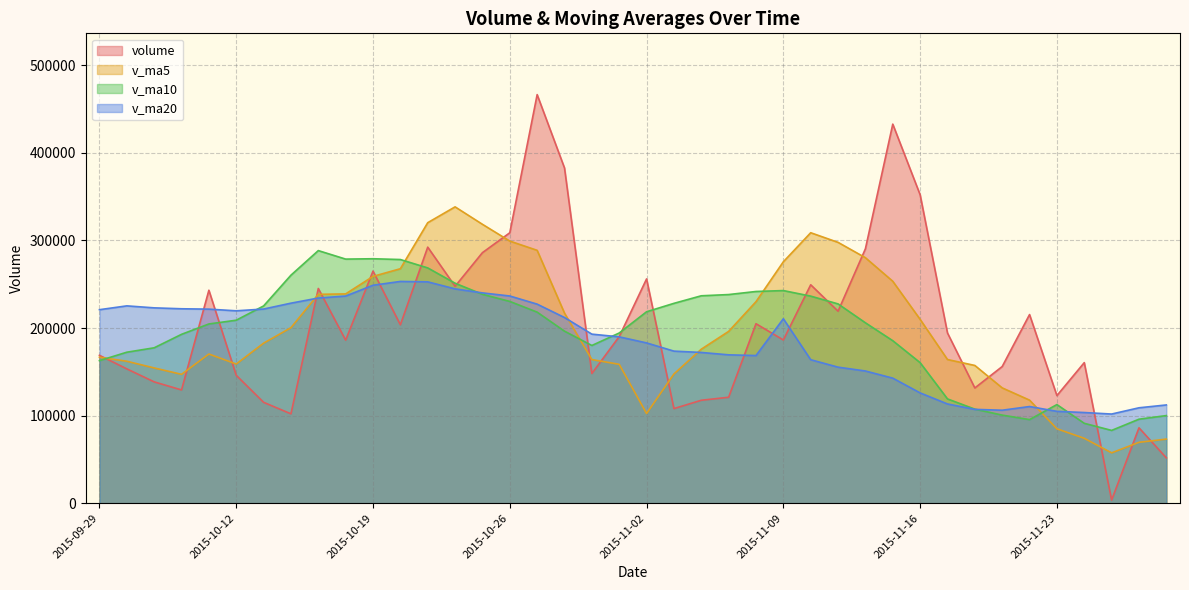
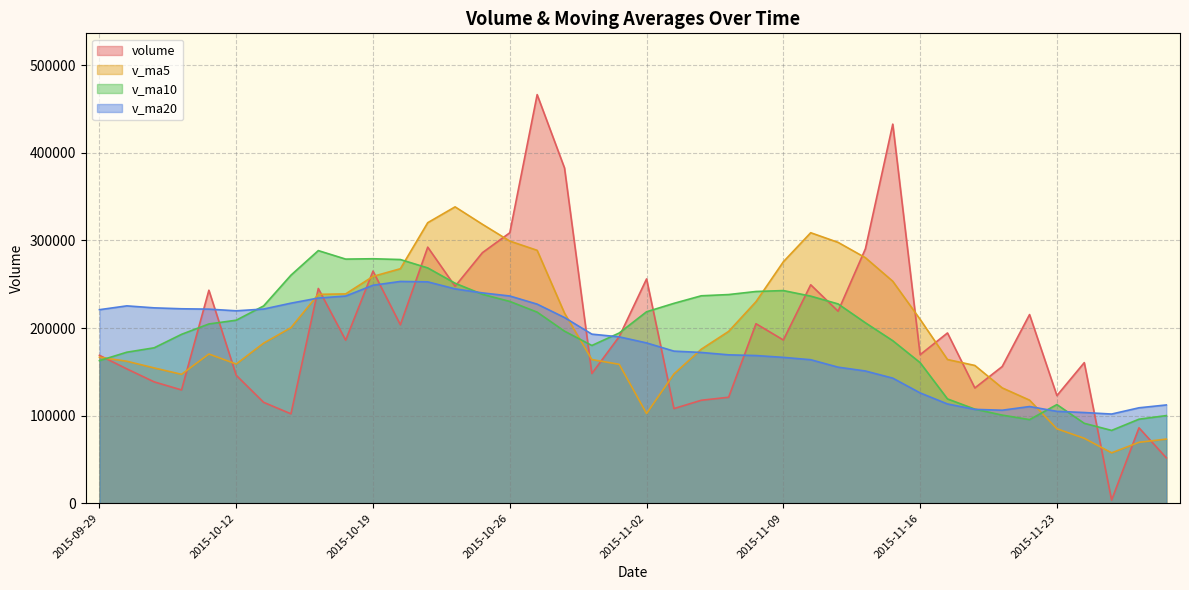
  {
    "volume": {
      "2015-10-12": 150000,
      "2015-10-19": 270000,
      "2015-10-26": 310000,
      "2015-11-02": 260000,
      "2015-11-09": 190000,
-     "2015-11-16": 350000,
+     "2015-11-16": 170000,
      "2015-11-23": 120000
    },
    "v_ma5": {
      "2015-10-12": 160000,
      "2015-10-19": 260000,
      "2015-10-26": 300000,
      "2015-11-02": 100000,
      "2015-11-09": 280000,
      "2015-11-16": 210000,
      "2015-11-23": 80000
    },
    "v_ma10": {
      "2015-09-29": 160000,
      "2015-10-12": 210000,
      "2015-10-19": 280000,
      "2015-10-26": 230000,
      "2015-11-02": 220000,
      "2015-11-09": 240000,
      "2015-11-16": 160000,
      "2015-11-23": 110000
    },
    "v_ma20": {
      "2015-09-29": 220000,
      "2015-10-12": 220000,
      "2015-10-19": 250000,
      "2015-10-26": 240000,
      "2015-11-02": 180000,
-     "2015-11-09": 210000,
+     "2015-11-09": 170000,
      "2015-11-16": 130000,
      "2015-11-23": 100000
    }
  }
